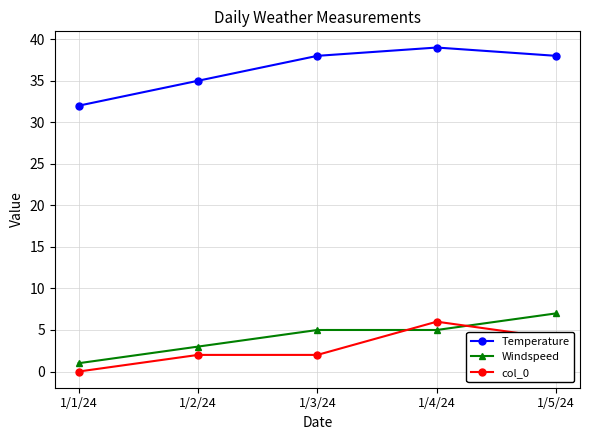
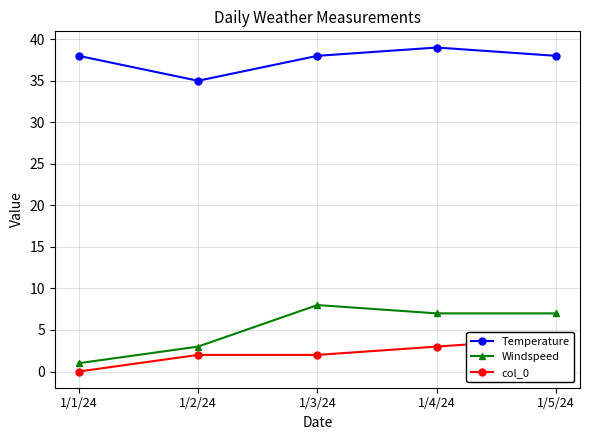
  {
    "Temperature": {
-     "1/1/24": 32,
+     "1/1/24": 38,
      "1/2/24": 35,
      "1/3/24": 38,
      "1/4/24": 39,
      "1/5/24": 38
    },
    "Windspeed": {
      "1/1/24": 1,
      "1/2/24": 3,
-     "1/3/24": 5,
-     "1/4/24": 5,
+     "1/3/24": 8,
+     "1/4/24": 7,
      "1/5/24": 7
    },
    "col_0": {
      "1/1/24": 0,
      "1/2/24": 2,
      "1/3/24": 2,
-     "1/4/24": 6
+     "1/4/24": 3
    }
  }
